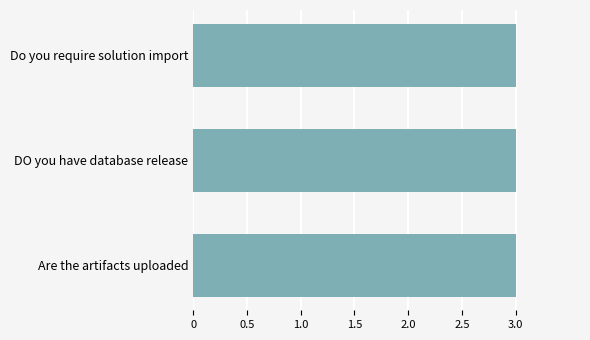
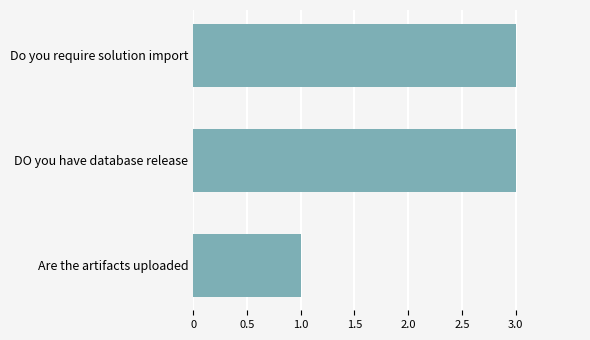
  {
    "Do you require solution import": 3,
    "DO you have database release": 3,
-   "Are the artifacts uploaded": 3
+   "Are the artifacts uploaded": 1
  }
